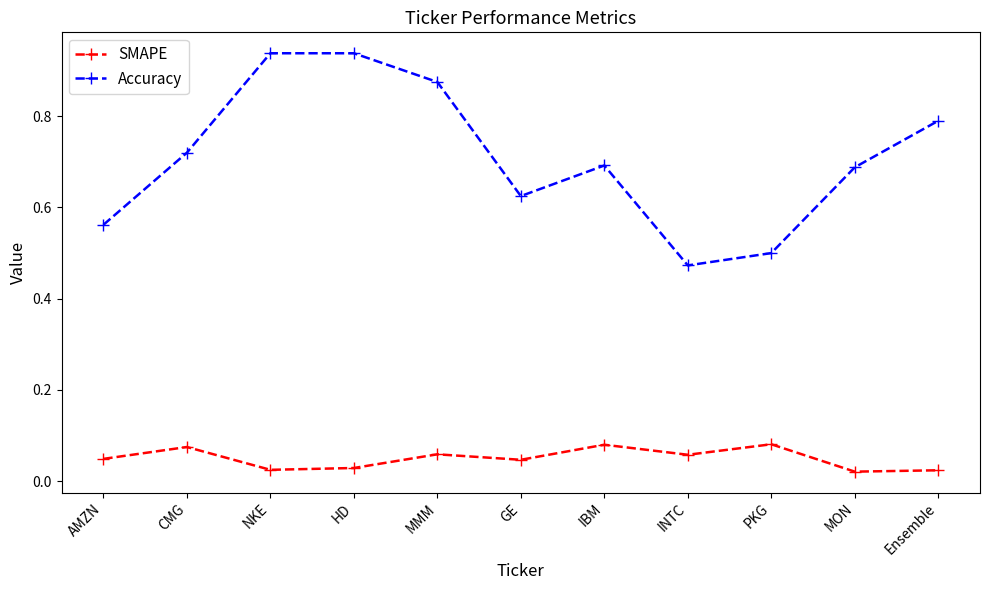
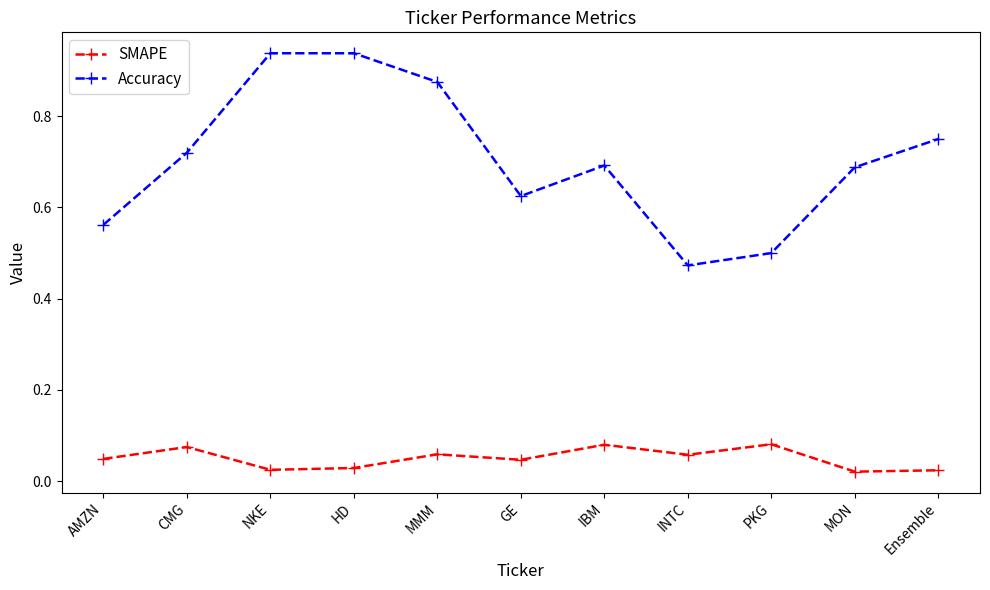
  {
    "SMAPE": {
      "AMZN": 0.05,
      "CMG": 0.08,
      "NKE": 0.03,
      "HD": 0.03,
      "MMM": 0.06,
      "GE": 0.05,
      "IBM": 0.08,
      "INTC": 0.06,
      "PKG": 0.08,
      "MON": 0.02,
      "Ensemble": 0.02
    },
    "Accuracy": {
      "AMZN": 0.56,
      "CMG": 0.72,
      "NKE": 0.94,
      "HD": 0.94,
      "MMM": 0.88,
      "GE": 0.63,
      "IBM": 0.69,
      "INTC": 0.47,
      "PKG": 0.50,
      "MON": 0.69,
-     "Ensemble": 0.79
+     "Ensemble": 0.75
    }
  }
